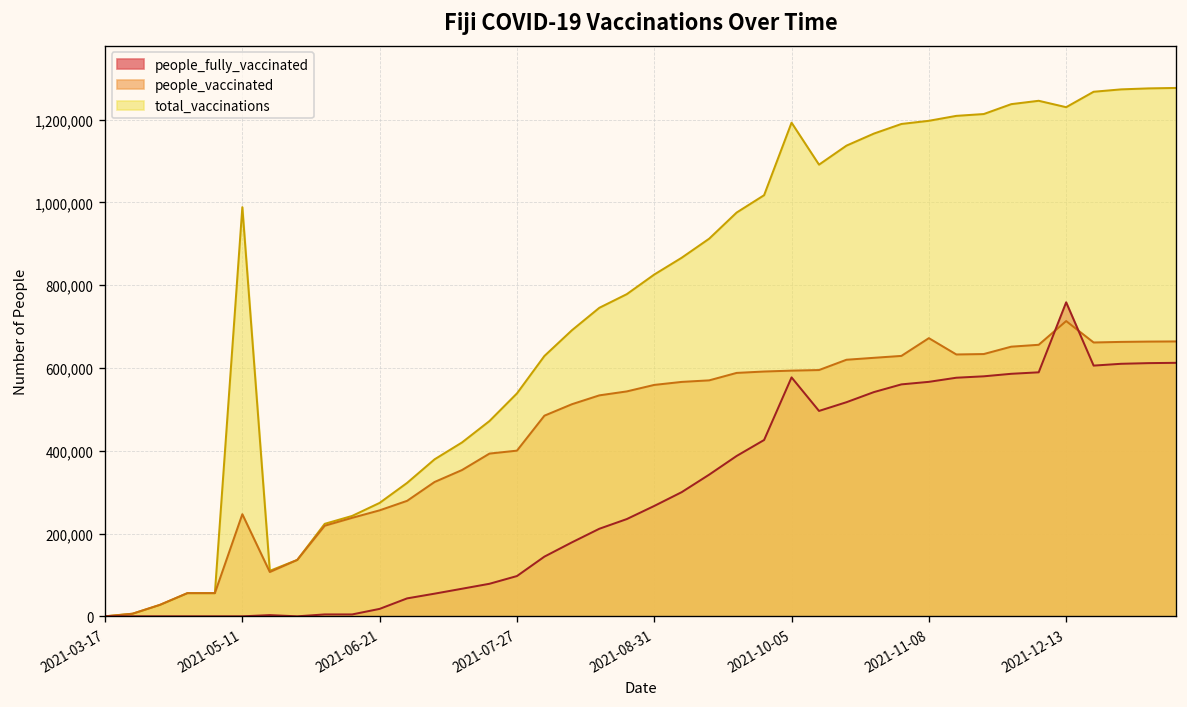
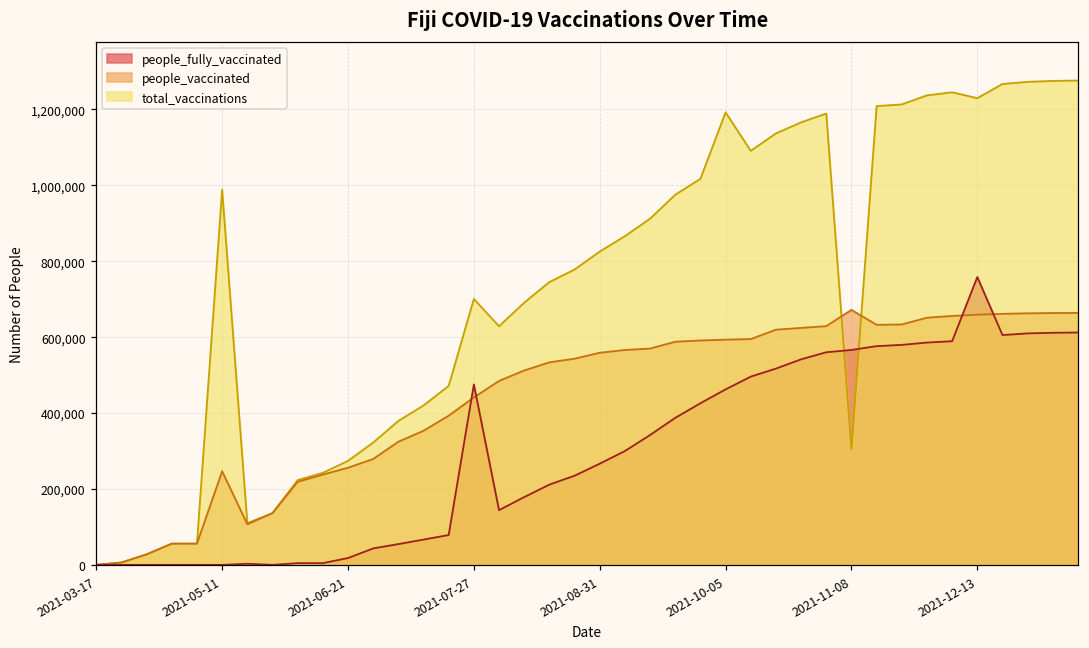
  {
    "people_fully_vaccinated": {
      "2021-05-11": "0",
      "2021-06-21": "20,000",
-     "2021-07-27": "100,000",
+     "2021-07-27": "480,000",
      "2021-08-31": "270,000",
-     "2021-10-05": "580,000",
+     "2021-10-05": "460,000",
      "2021-11-08": "570,000",
      "2021-12-13": "760,000"
    },
    "people_vaccinated": {
      "2021-05-11": "250,000",
      "2021-06-21": "260,000",
-     "2021-07-27": "400,000",
+     "2021-07-27": "440,000",
      "2021-08-31": "560,000",
      "2021-10-05": "590,000",
      "2021-11-08": "670,000",
-     "2021-12-13": "710,000"
+     "2021-12-13": "660,000"
    },
    "total_vaccinations": {
      "2021-05-11": "990,000",
      "2021-06-21": "270,000",
-     "2021-07-27": "540,000",
+     "2021-07-27": "700,000",
      "2021-08-31": "830,000",
      "2021-10-05": "1,190,000",
-     "2021-11-08": "1,200,000",
+     "2021-11-08": "300,000",
      "2021-12-13": "1,230,000"
    }
  }
